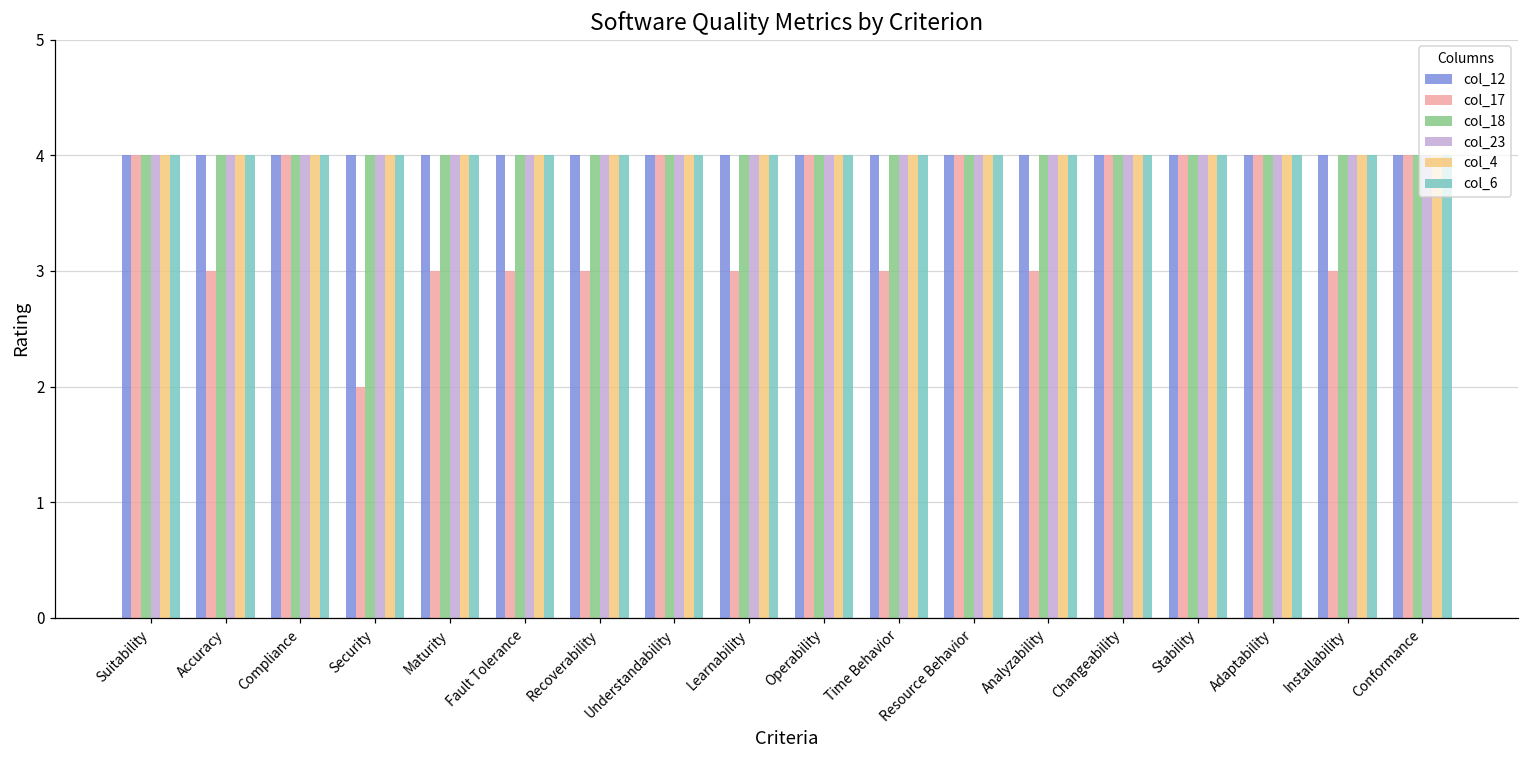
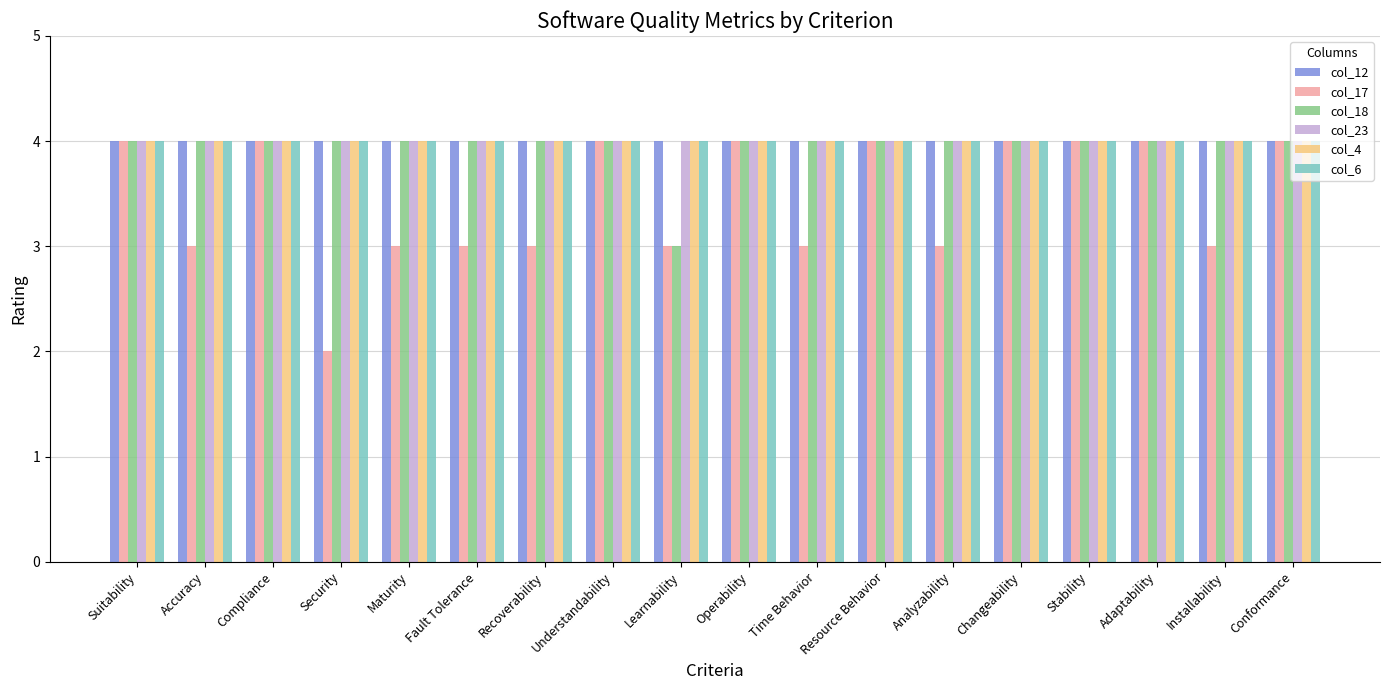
  {
    "col_12": {
      "Suitability": 4,
      "Accuracy": 4,
      "Compliance": 4,
      "Security": 4,
      "Maturity": 4,
      "Fault Tolerance": 4,
      "Recoverability": 4,
      "Understandability": 4,
      "Learnability": 4,
      "Operability": 4,
      "Time Behavior": 4,
      "Resource Behavior": 4,
      "Analyzability": 4,
      "Changeability": 4,
      "Stability": 4,
      "Adaptability": 4,
      "Installability": 4,
      "Conformance": 4
    },
    "col_18": {
      "Suitability": 4,
      "Accuracy": 4,
      "Compliance": 4,
      "Security": 4,
      "Maturity": 4,
      "Fault Tolerance": 4,
      "Recoverability": 4,
      "Understandability": 4,
-     "Learnability": 4,
+     "Learnability": 3,
      "Operability": 4,
      "Time Behavior": 4,
      "Resource Behavior": 4,
      "Analyzability": 4,
      "Changeability": 4,
      "Stability": 4,
      "Adaptability": 4,
      "Installability": 4,
      "Conformance": 4
    },
    "col_23": {
      "Suitability": 4,
      "Accuracy": 4,
      "Compliance": 4,
      "Security": 4,
      "Maturity": 4,
      "Fault Tolerance": 4,
      "Recoverability": 4,
      "Understandability": 4,
      "Learnability": 4,
      "Operability": 4,
      "Time Behavior": 4,
      "Resource Behavior": 4,
      "Analyzability": 4,
      "Changeability": 4,
      "Stability": 4,
      "Adaptability": 4,
      "Installability": 4
    },
    "col_6": {
      "Suitability": 4,
      "Accuracy": 4,
      "Compliance": 4,
      "Security": 4,
      "Maturity": 4,
      "Fault Tolerance": 4,
      "Recoverability": 4,
      "Understandability": 4,
      "Learnability": 4,
      "Operability": 4,
      "Time Behavior": 4,
      "Resource Behavior": 4,
      "Analyzability": 4,
      "Changeability": 4,
      "Stability": 4,
      "Adaptability": 4,
      "Installability": 4
    }
  }
